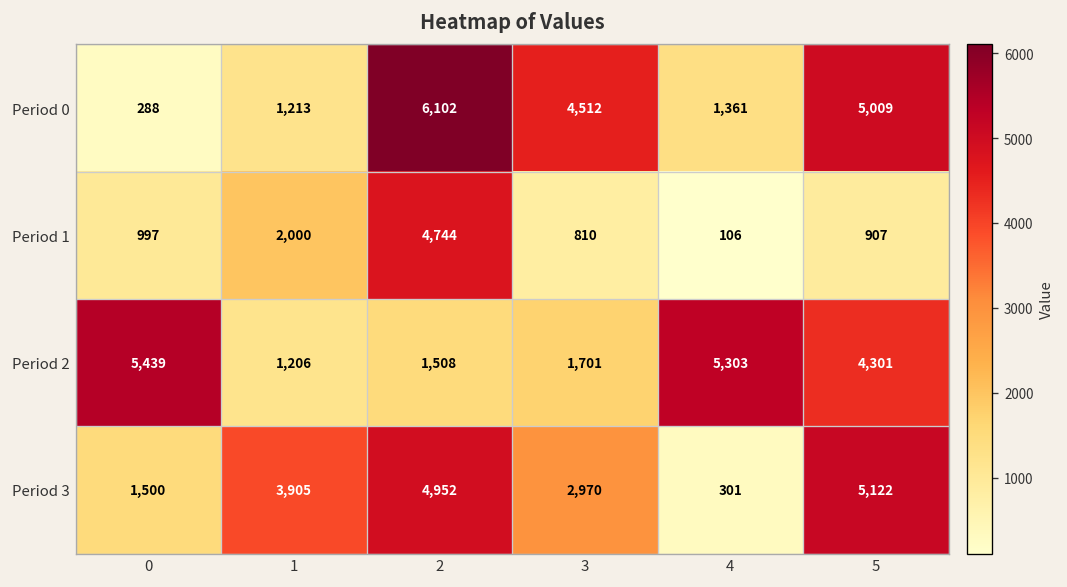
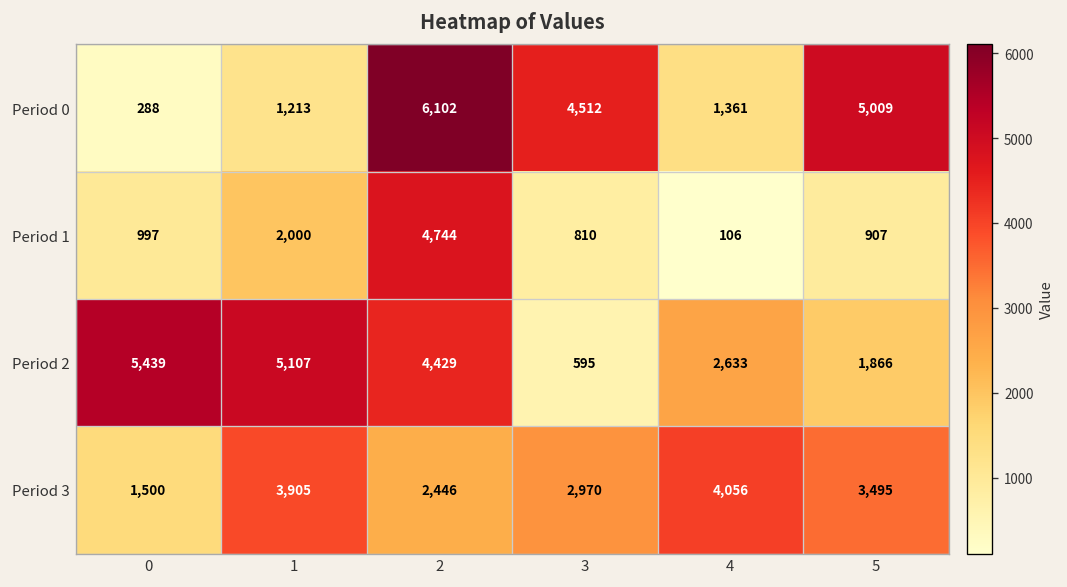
  {
    "Period 0": {
      "0": "288",
      "1": "1,213",
      "2": "6,102",
      "3": "4,512",
      "4": "1,361",
      "5": "5,009"
    },
    "Period 1": {
      "0": "997",
      "1": "2,000",
      "2": "4,744",
      "3": "810",
      "4": "106",
      "5": "907"
    },
    "Period 2": {
      "0": "5,439",
-     "1": "1,206",
-     "2": "1,508",
-     "3": "1,701",
-     "4": "5,303",
-     "5": "4,301"
+     "1": "5,107",
+     "2": "4,429",
+     "3": "595",
+     "4": "2,633",
+     "5": "1,866"
    },
    "Period 3": {
      "0": "1,500",
      "1": "3,905",
-     "2": "4,952",
+     "2": "2,446",
      "3": "2,970",
-     "4": "301",
-     "5": "5,122"
+     "4": "4,056",
+     "5": "3,495"
    }
  }
